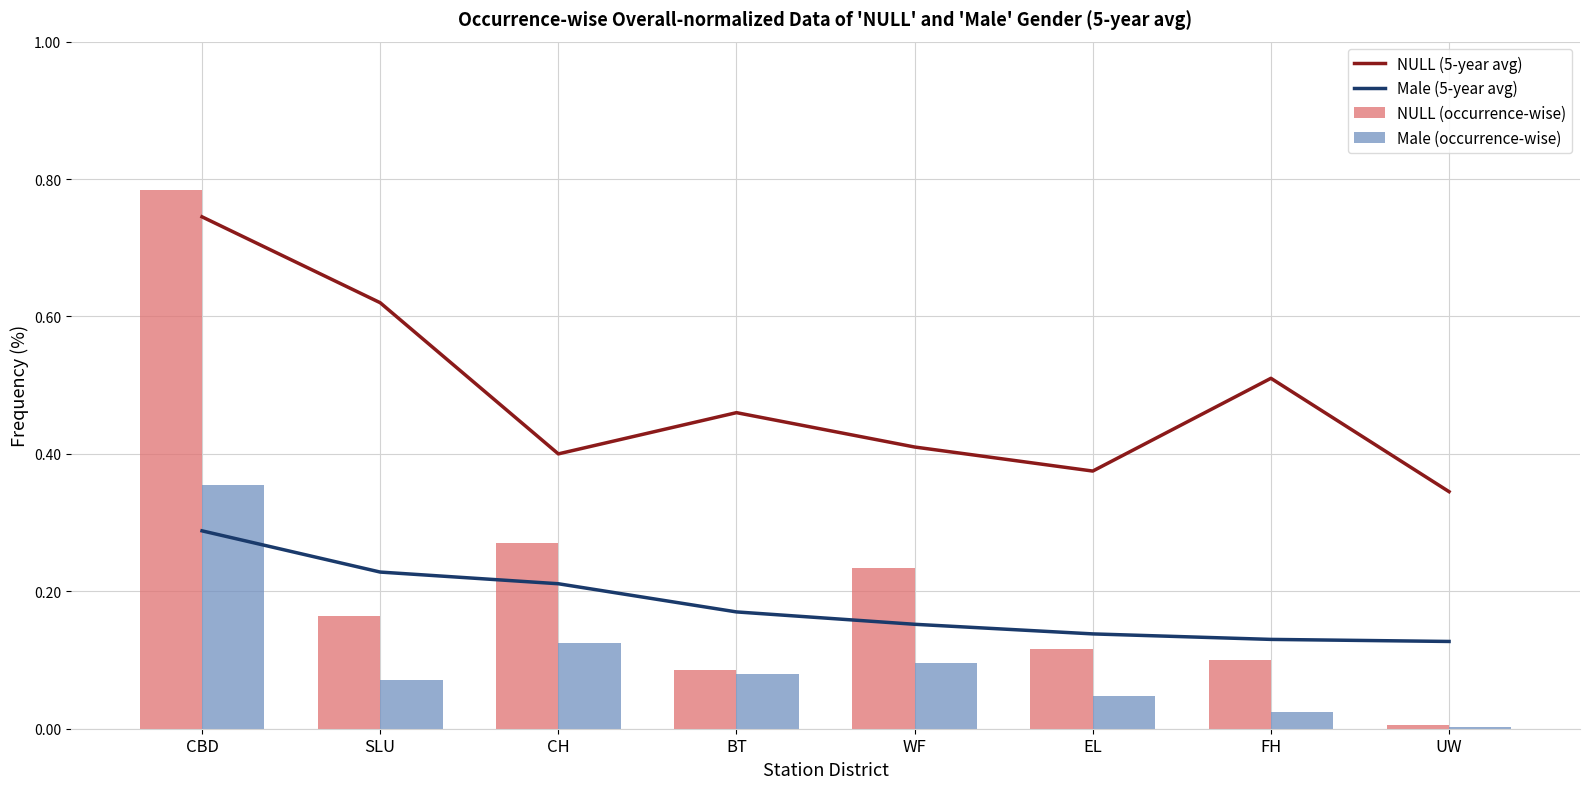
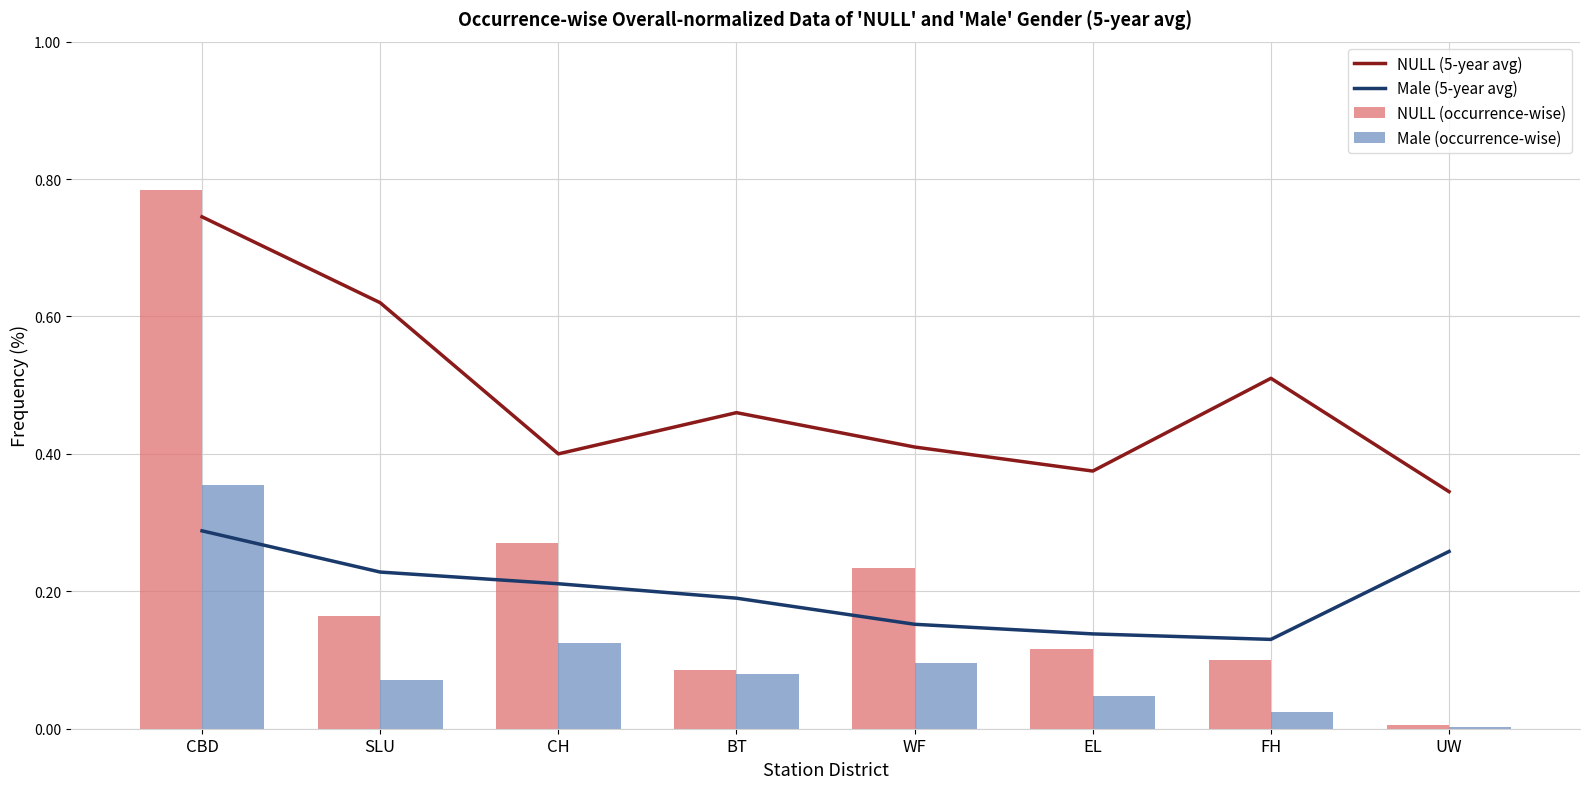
  {
    "NULL (occurrence-wise)": {
      "CBD": 0.78,
      "SLU": 0.16,
      "CH": 0.27,
      "BT": 0.09,
      "WF": 0.23,
      "EL": 0.12,
      "FH": 0.10,
      "UW": 0.01
    },
    "NULL (5-year avg)": {
      "CBD": 0.75,
      "SLU": 0.62,
      "CH": 0.40,
      "BT": 0.46,
      "WF": 0.41,
      "EL": 0.38,
      "FH": 0.51,
      "UW": 0.35
    },
    "Male (5-year avg)": {
      "CBD": 0.29,
      "SLU": 0.23,
      "CH": 0.21,
-     "BT": 0.17,
+     "BT": 0.19,
      "WF": 0.15,
      "EL": 0.14,
      "FH": 0.13,
-     "UW": 0.13
+     "UW": 0.26
    },
    "Male (occurrence-wise)": {
      "CBD": 0.35,
      "SLU": 0.07,
      "CH": 0.13,
      "BT": 0.08,
      "WF": 0.10,
      "EL": 0.05,
      "FH": 0.03
    }
  }
